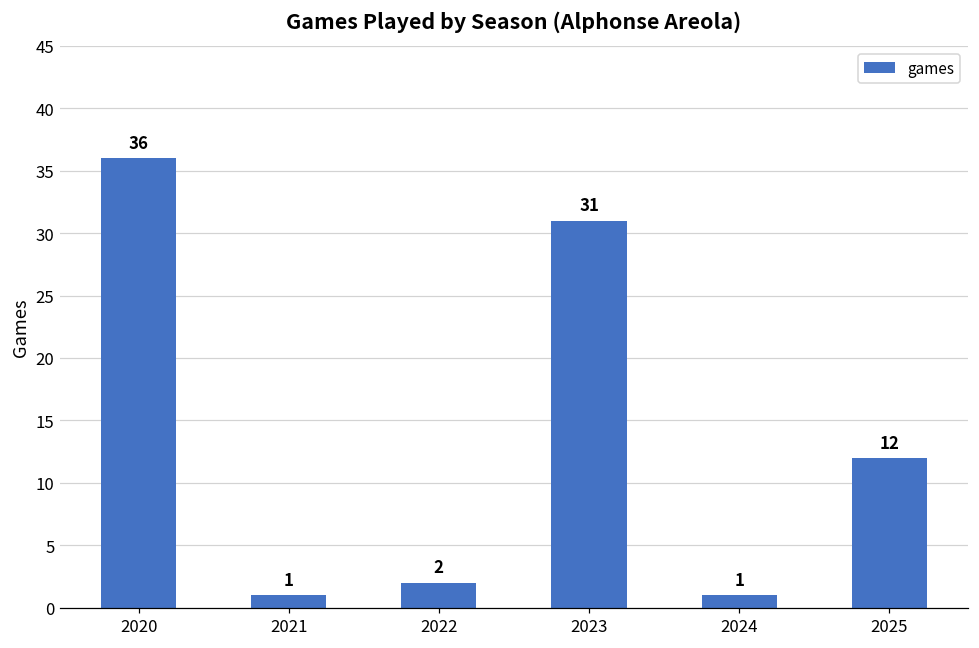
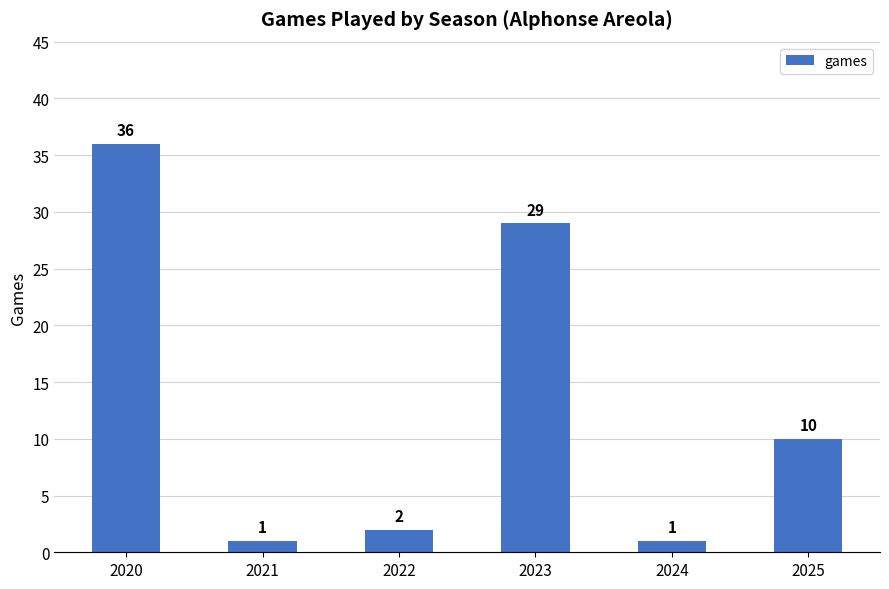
  {
    "2020": 36,
    "2021": 1,
    "2022": 2,
-   "2023": 31,
+   "2023": 29,
    "2024": 1,
-   "2025": 12
+   "2025": 10
  }
